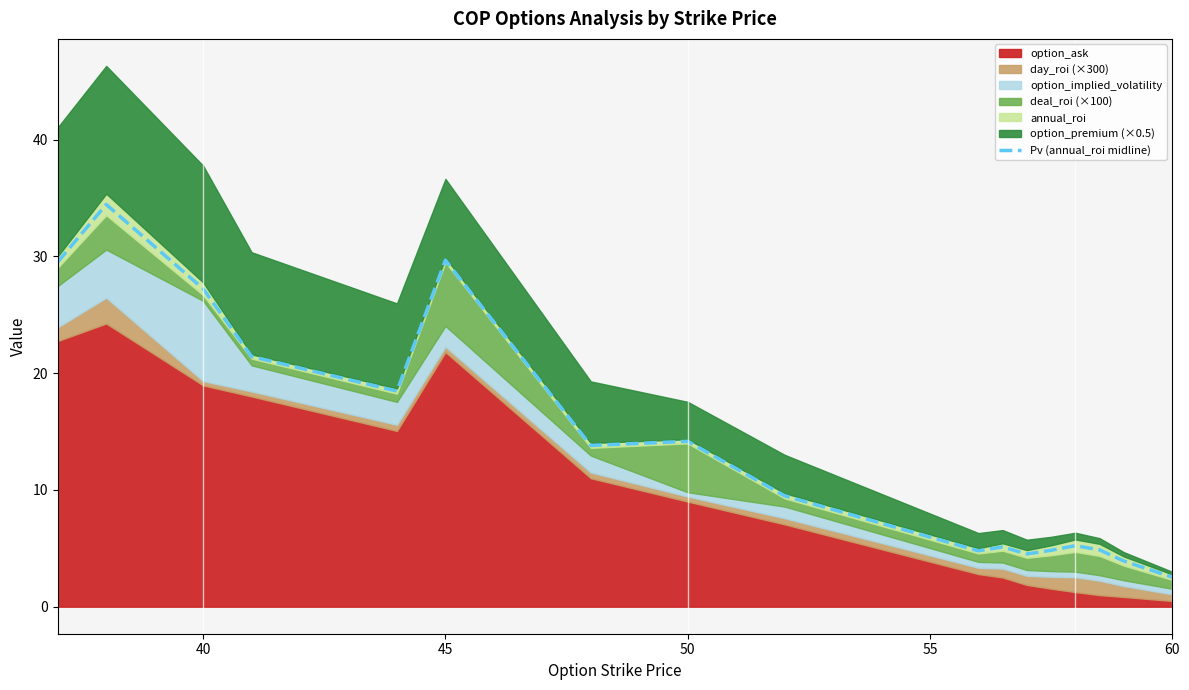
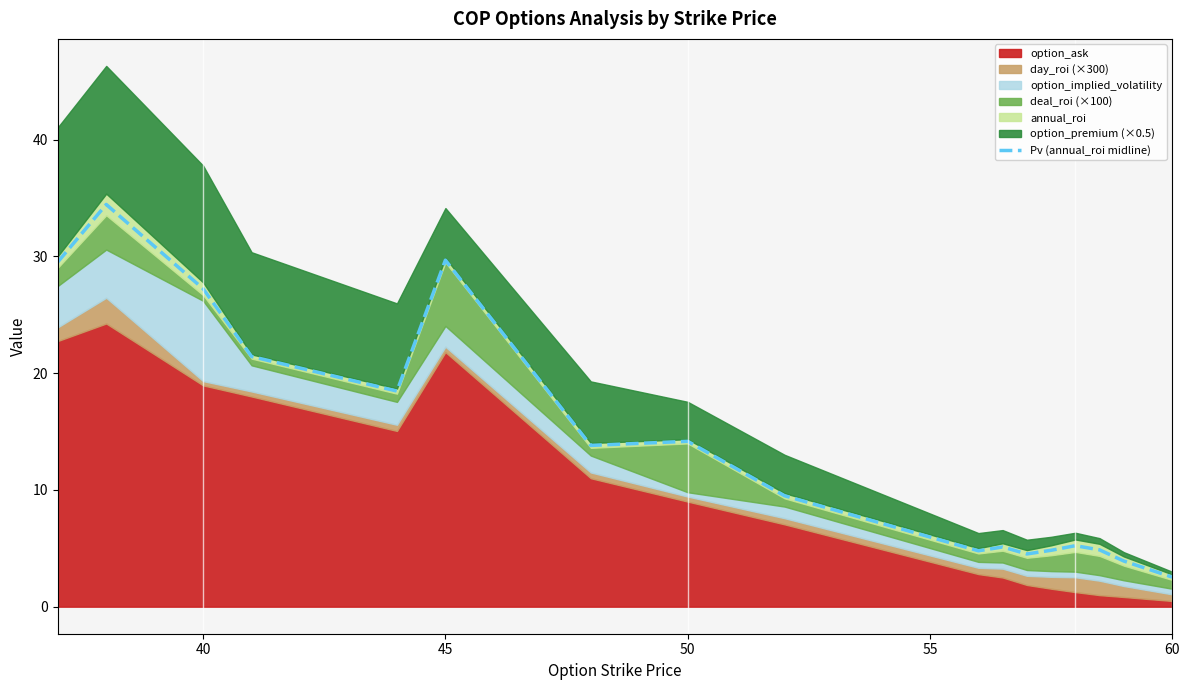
  {
    "Pv (annual_roi midline)": {
      "40": 27.2,
      "60": 2.5
    },
    "option_ask": {
      "40": 19.0,
      "45": 21.8,
      "50": 9.0,
      "60": 0.5
    },
    "day_roi (×300)": {
      "40": 0.4,
      "45": 0.5,
      "50": 0.4,
      "60": 0.6
    },
    "option_implied_volatility": {
      "40": 6.9,
      "45": 1.8,
      "50": 0.4,
      "60": 0.5
    },
    "deal_roi (×100)": {
      "40": 0.5,
      "60": 0.8
    },
    "annual_roi": {
      "40": 1.1,
      "60": 0.5
    },
    "option_premium (×0.5)": {
      "40": 10.0,
-     "45": 6.8,
+     "45": 4.3,
      "50": 3.2,
      "60": 0.2
    }
  }
